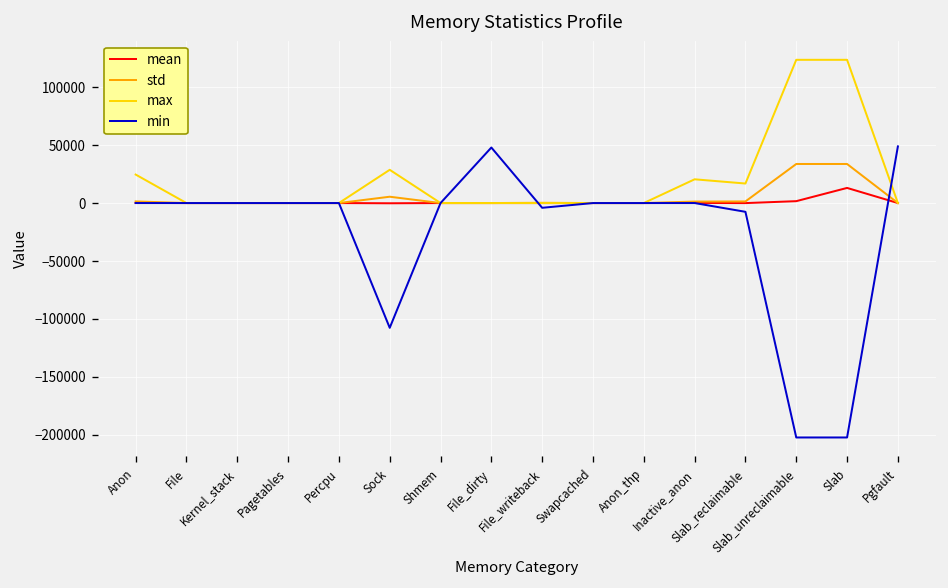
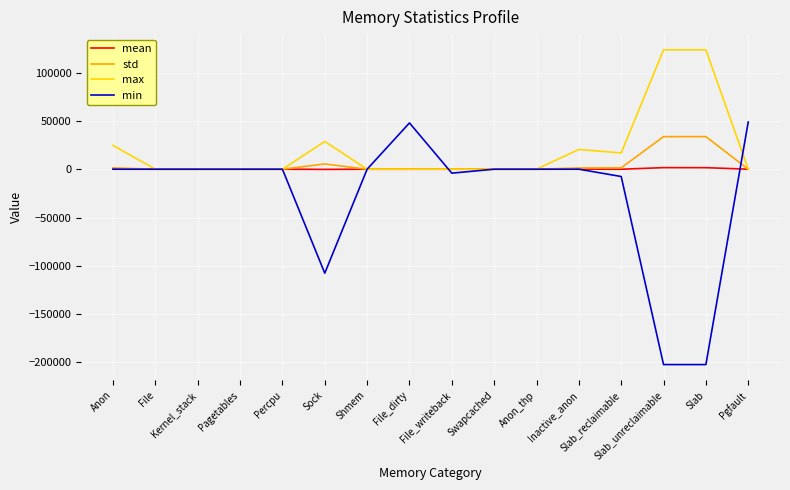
  {
    "mean": {
      "Sock": 0,
      "Slab_unreclaimable": 0,
-     "Slab": 10000
+     "Slab": 0
    },
    "min": {
      "Sock": -110000,
      "File_dirty": 50000,
      "File_writeback": 0,
      "Slab_reclaimable": -10000,
      "Slab_unreclaimable": -200000,
      "Slab": -200000,
      "Pgfault": 50000
    }
  }
